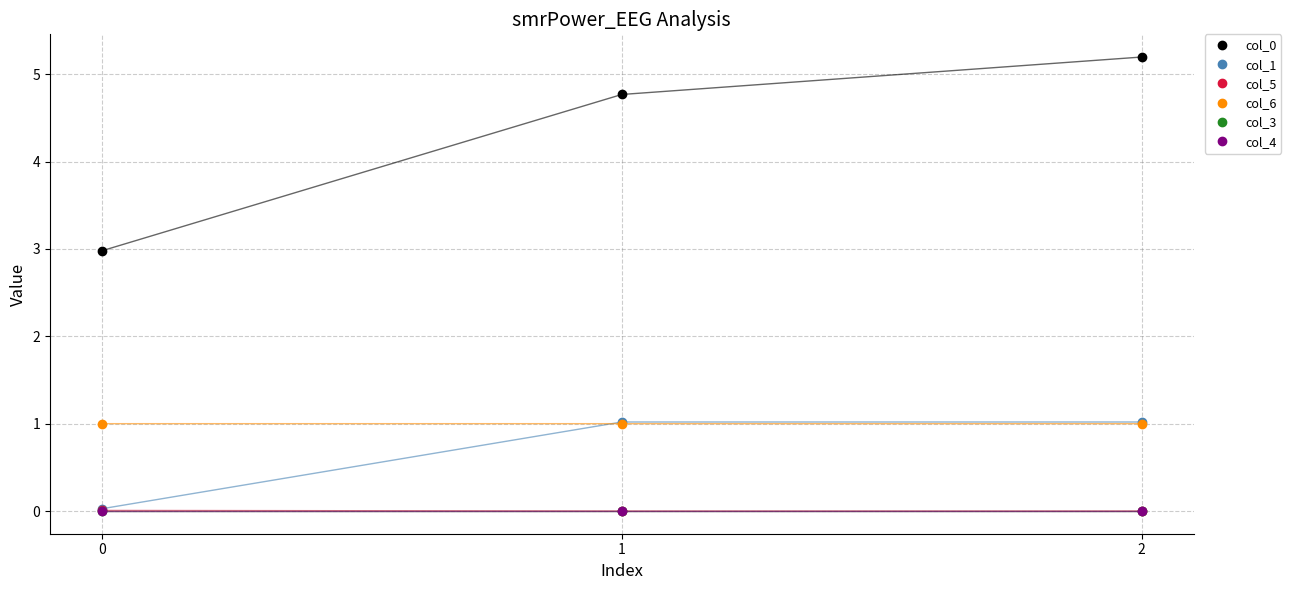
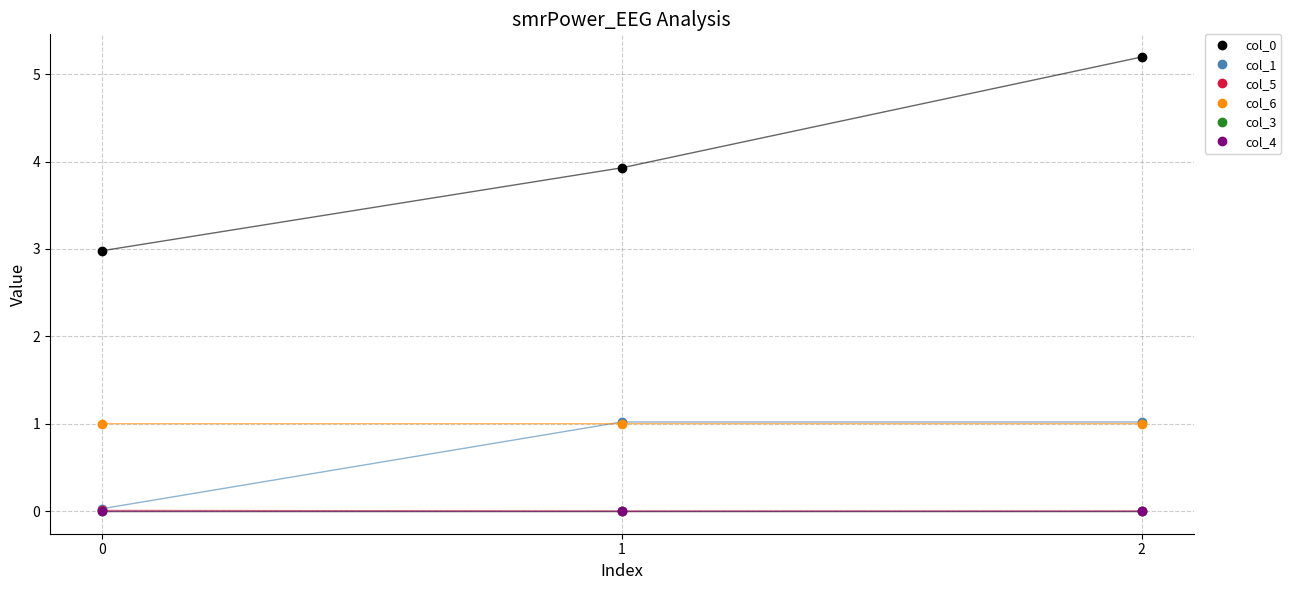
  {
    "col_0": {
      "0": 3.0,
-     "1": 4.8,
+     "1": 3.9,
      "2": 5.2
    },
    "col_6": {
      "0": 1.0
    }
  }
